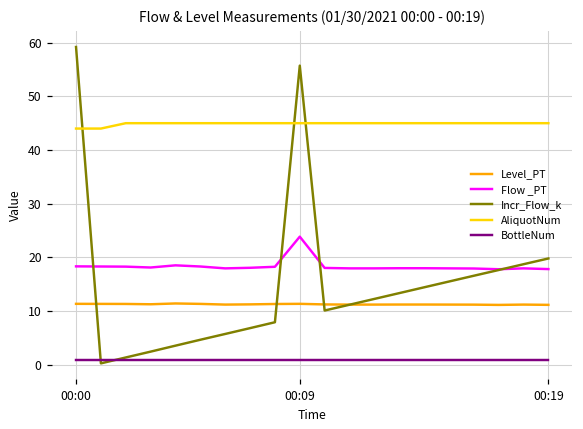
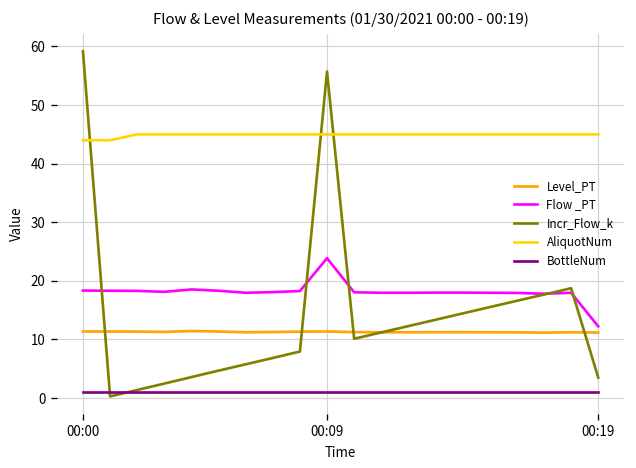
  {
    "Flow _PT": {
      "00:00": 18,
      "00:09": 24,
-     "00:19": 18
+     "00:19": 12
    },
    "Incr_Flow_k": {
      "00:00": 59,
      "00:09": 56,
-     "00:19": 20
+     "00:19": 4
    },
    "BottleNum": {
      "00:00": 1,
      "00:09": 1,
      "00:19": 1
    }
  }
